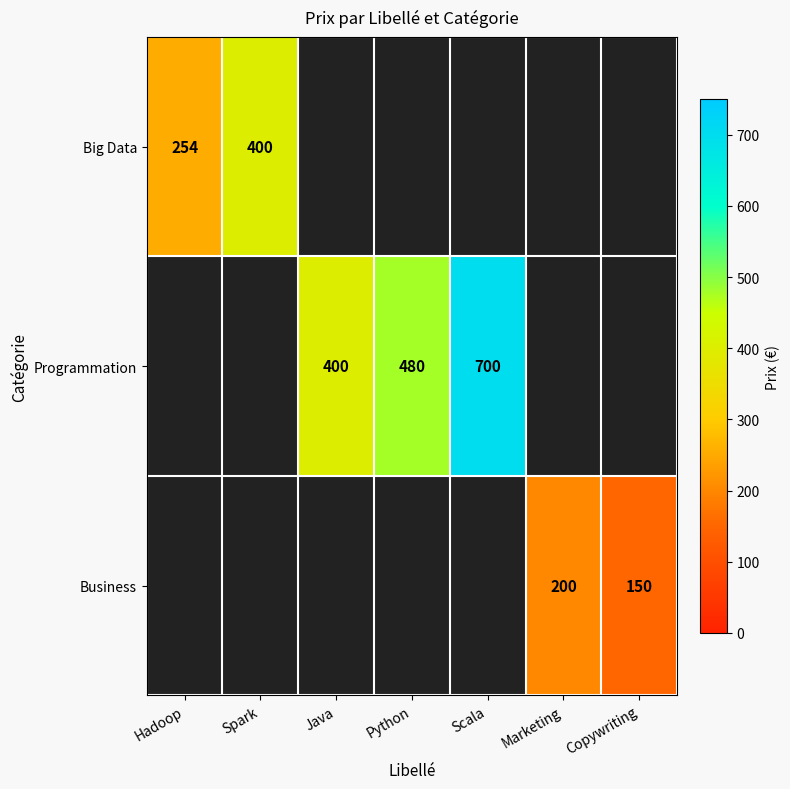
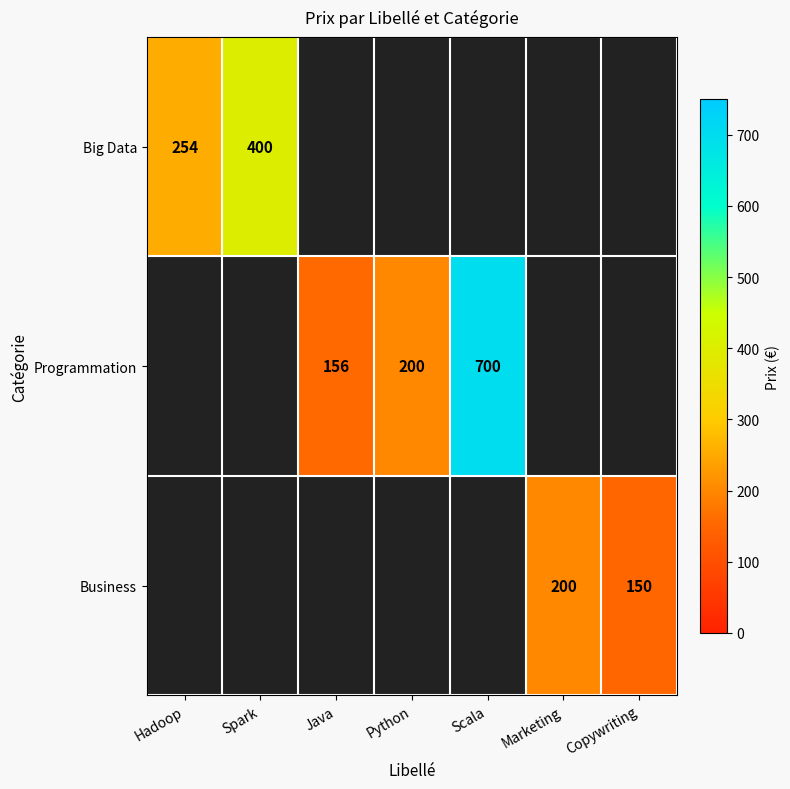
  {
    "Big Data": {
      "Hadoop": 254,
      "Spark": 400
    },
    "Programmation": {
-     "Java": 400,
-     "Python": 480,
+     "Java": 156,
+     "Python": 200,
      "Scala": 700
    },
    "Business": {
      "Marketing": 200,
      "Copywriting": 150
    }
  }
